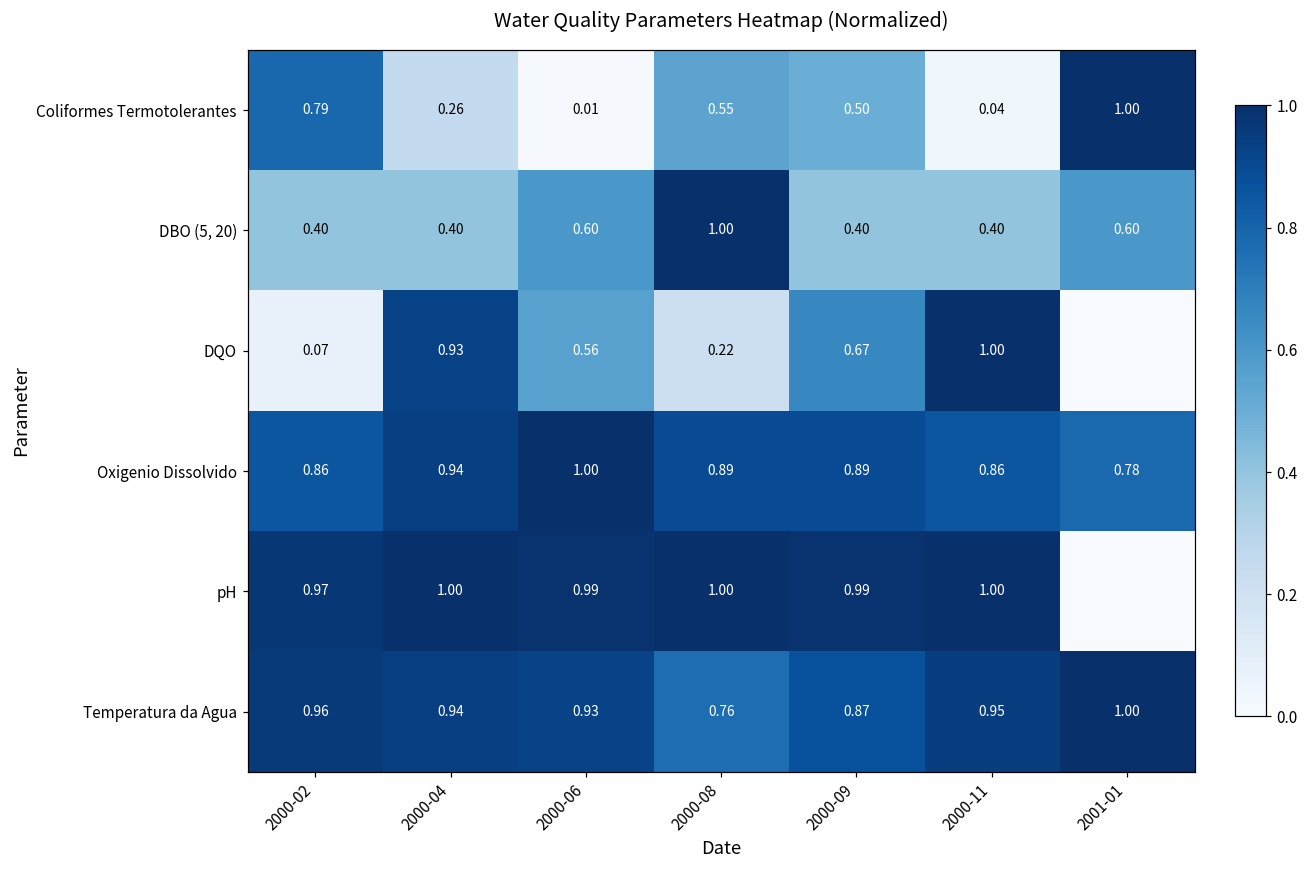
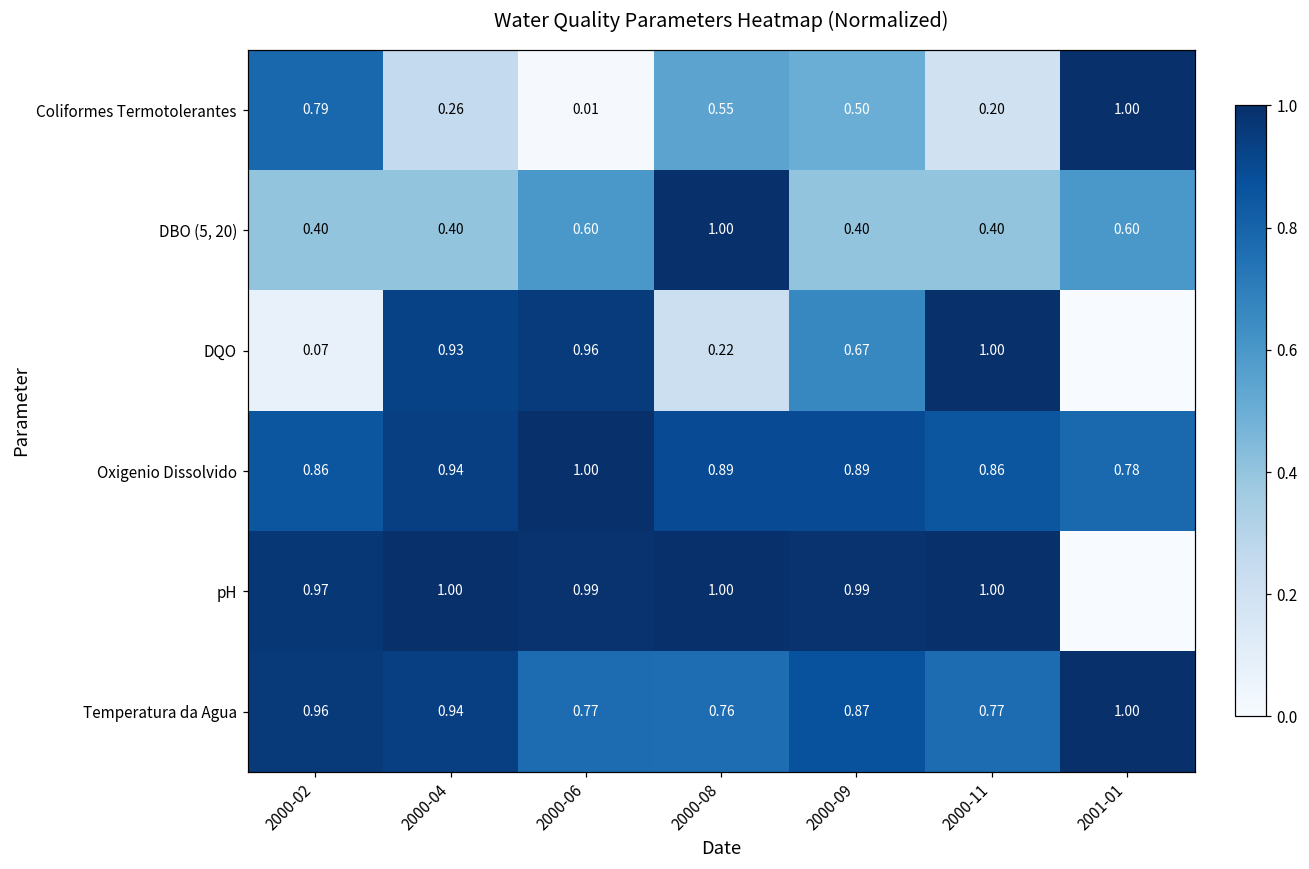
  {
    "Coliformes Termotolerantes": {
      "2000-02": 0.79,
      "2000-04": 0.26,
      "2000-06": 0.01,
      "2000-08": 0.55,
      "2000-09": 0.50,
-     "2000-11": 0.04,
+     "2000-11": 0.20,
      "2001-01": 1.00
    },
    "DBO (5, 20)": {
      "2000-02": 0.40,
      "2000-04": 0.40,
      "2000-06": 0.60,
      "2000-08": 1.00,
      "2000-09": 0.40,
      "2000-11": 0.40,
      "2001-01": 0.60
    },
    "DQO": {
      "2000-02": 0.07,
      "2000-04": 0.93,
-     "2000-06": 0.56,
+     "2000-06": 0.96,
      "2000-08": 0.22,
      "2000-09": 0.67,
      "2000-11": 1.00
    },
    "Oxigenio Dissolvido": {
      "2000-02": 0.86,
      "2000-04": 0.94,
      "2000-06": 1.00,
      "2000-08": 0.89,
      "2000-09": 0.89,
      "2000-11": 0.86,
      "2001-01": 0.78
    },
    "pH": {
      "2000-02": 0.97,
      "2000-04": 1.00,
      "2000-06": 0.99,
      "2000-08": 1.00,
      "2000-09": 0.99,
      "2000-11": 1.00
    },
    "Temperatura da Agua": {
      "2000-02": 0.96,
      "2000-04": 0.94,
-     "2000-06": 0.93,
+     "2000-06": 0.77,
      "2000-08": 0.76,
      "2000-09": 0.87,
-     "2000-11": 0.95,
+     "2000-11": 0.77,
      "2001-01": 1.00
    }
  }
